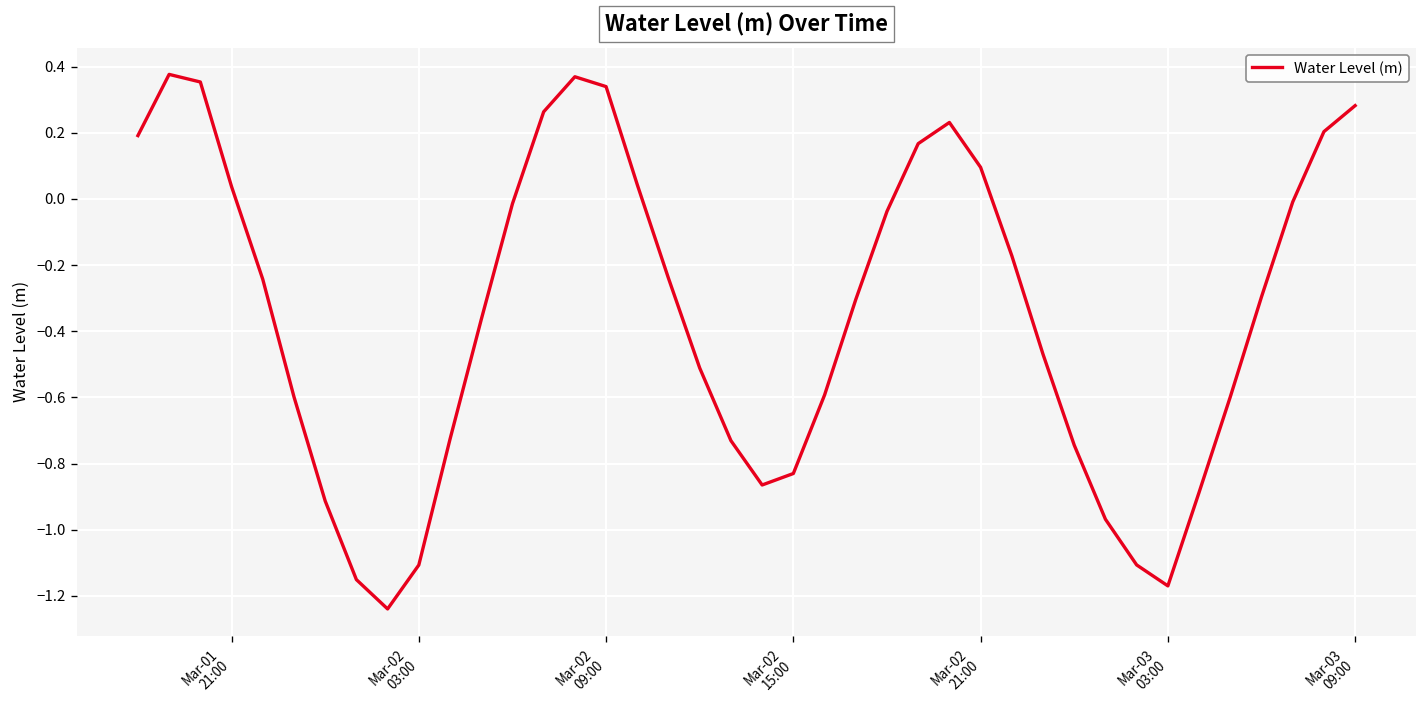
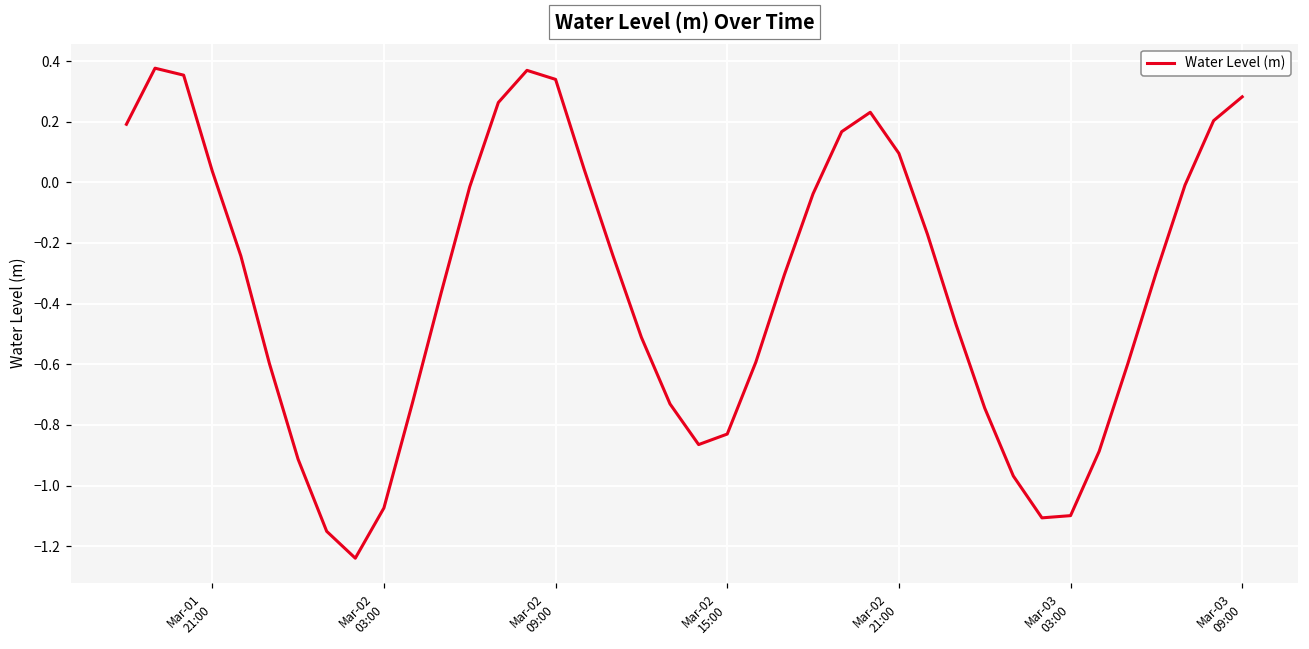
  {
    "Mar-01 21:00": 0.04,
-   "Mar-02 03:00": -1.11,
+   "Mar-02 03:00": -1.07,
    "Mar-02 09:00": 0.34,
    "Mar-02 15:00": -0.83,
    "Mar-02 21:00": 0.10,
-   "Mar-03 03:00": -1.17,
+   "Mar-03 03:00": -1.10,
    "Mar-03 09:00": 0.28
  }
